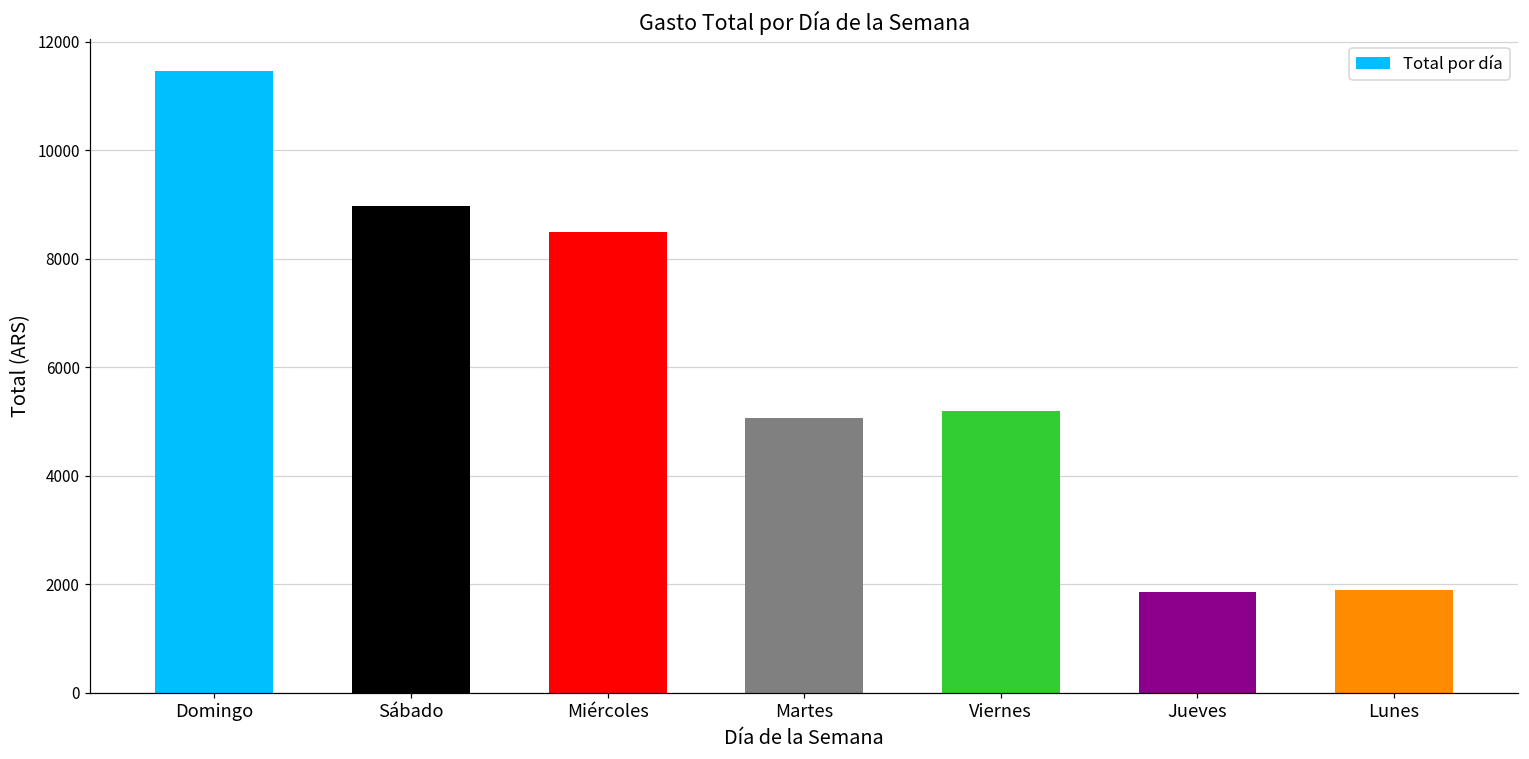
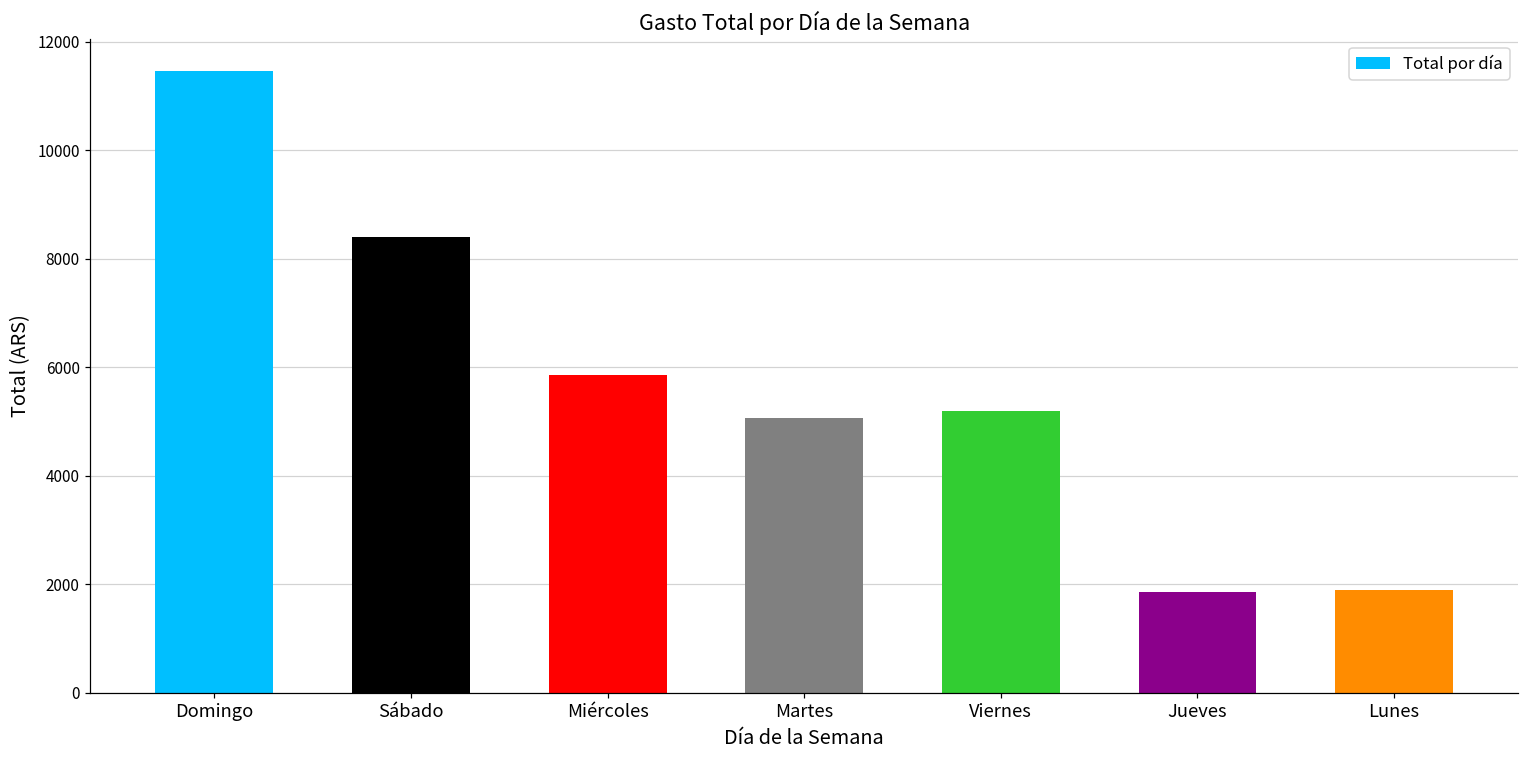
  {
    "Domingo": 11500,
-   "Sábado": 9000,
-   "Miércoles": 8500,
+   "Sábado": 8400,
+   "Miércoles": 5900,
    "Martes": 5100,
    "Viernes": 5200,
    "Jueves": 1900,
    "Lunes": 1900
  }
